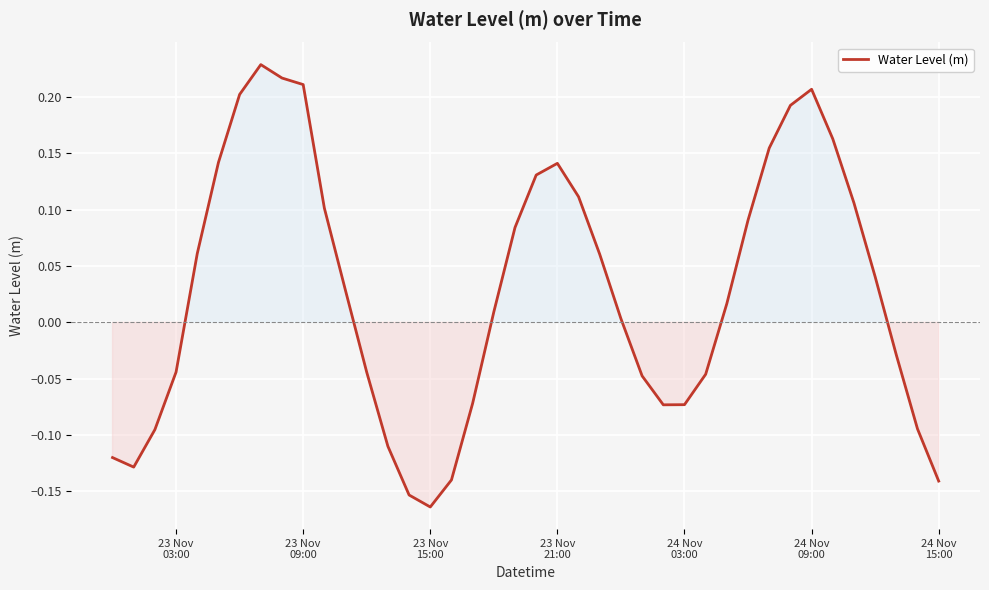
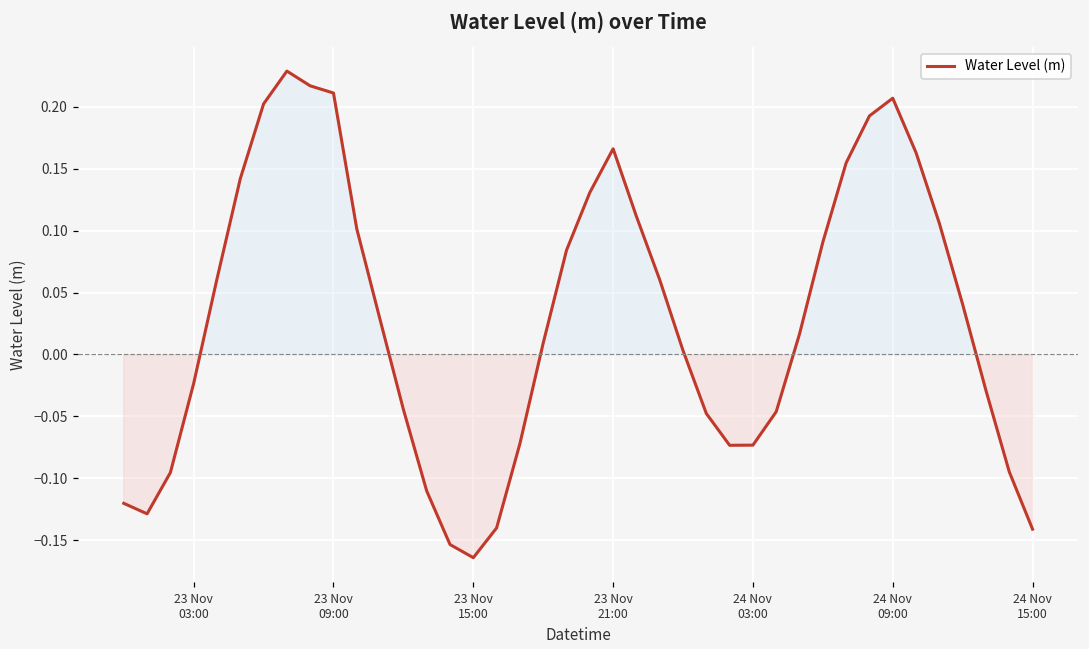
  {
-   "23 Nov 03:00": -0.044,
+   "23 Nov 03:00": -0.023,
    "23 Nov 09:00": 0.211,
    "23 Nov 15:00": -0.164,
-   "23 Nov 21:00": 0.141,
+   "23 Nov 21:00": 0.166,
    "24 Nov 03:00": -0.073,
    "24 Nov 09:00": 0.207,
    "24 Nov 15:00": -0.141
  }
